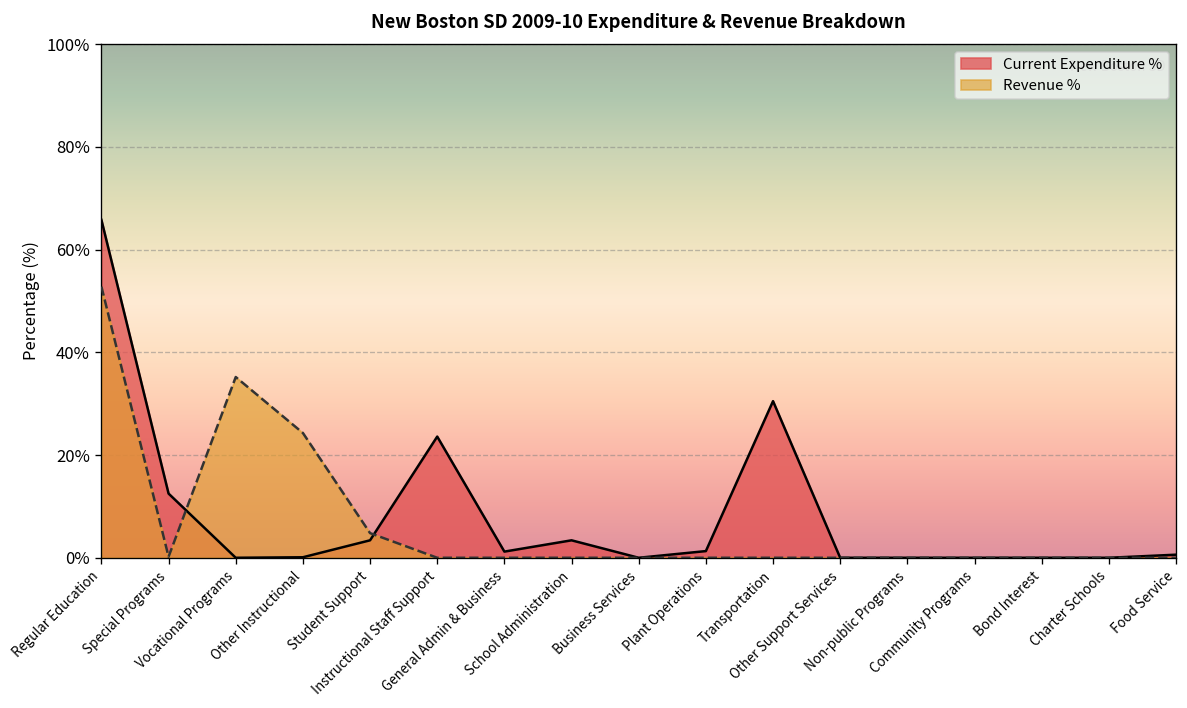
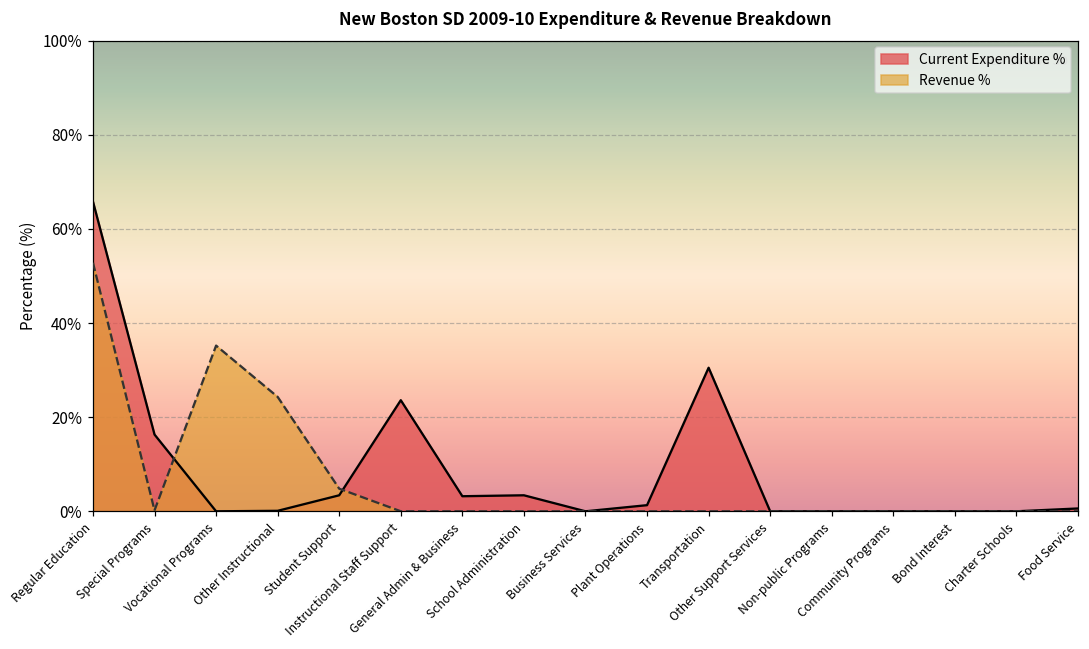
  {
    "Current Expenditure %": {
      "Regular Education": "66%",
-     "Special Programs": "13%",
+     "Special Programs": "16%",
      "Vocational Programs": "0%",
      "Other Instructional": "0%",
      "Student Support": "3%",
      "Instructional Staff Support": "24%",
-     "General Admin & Business": "1%",
+     "General Admin & Business": "3%",
      "School Administration": "3%",
      "Plant Operations": "1%",
      "Transportation": "31%",
      "Food Service": "1%"
    },
    "Revenue %": {
      "Regular Education": "53%",
      "Special Programs": "0%",
      "Vocational Programs": "35%",
      "Other Instructional": "24%",
      "Student Support": "5%",
      "Instructional Staff Support": "0%",
      "General Admin & Business": "0%",
      "School Administration": "0%",
      "Plant Operations": "0%",
      "Transportation": "0%",
      "Food Service": "0%"
    }
  }
